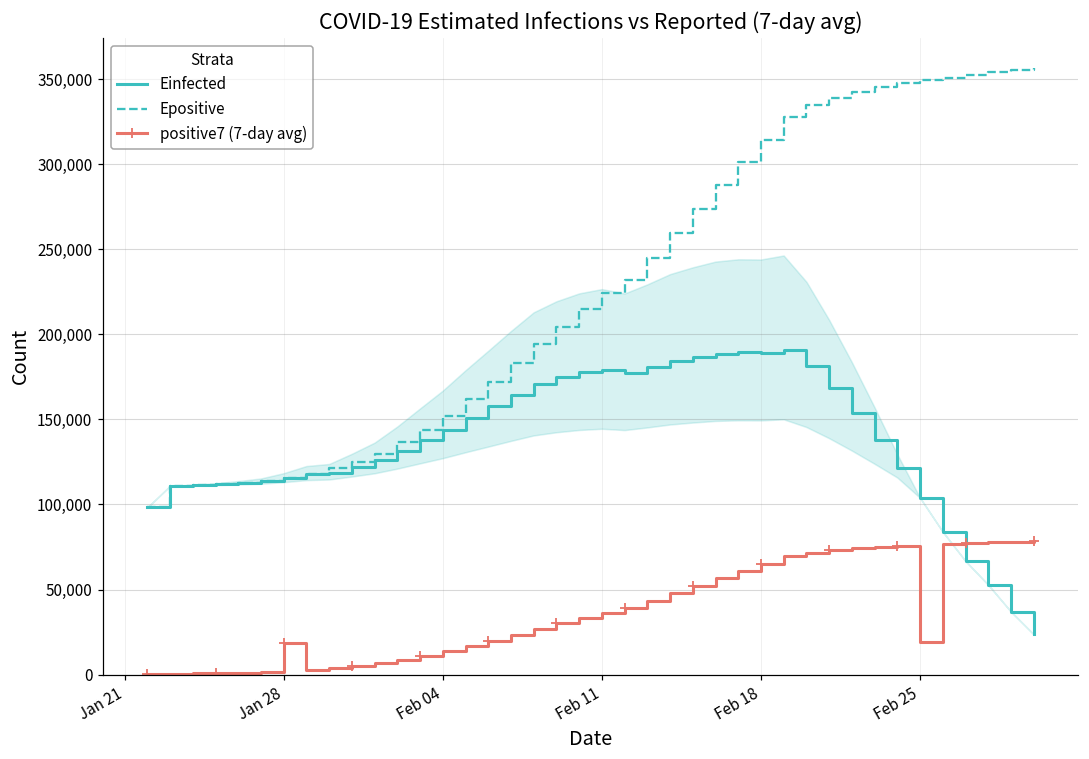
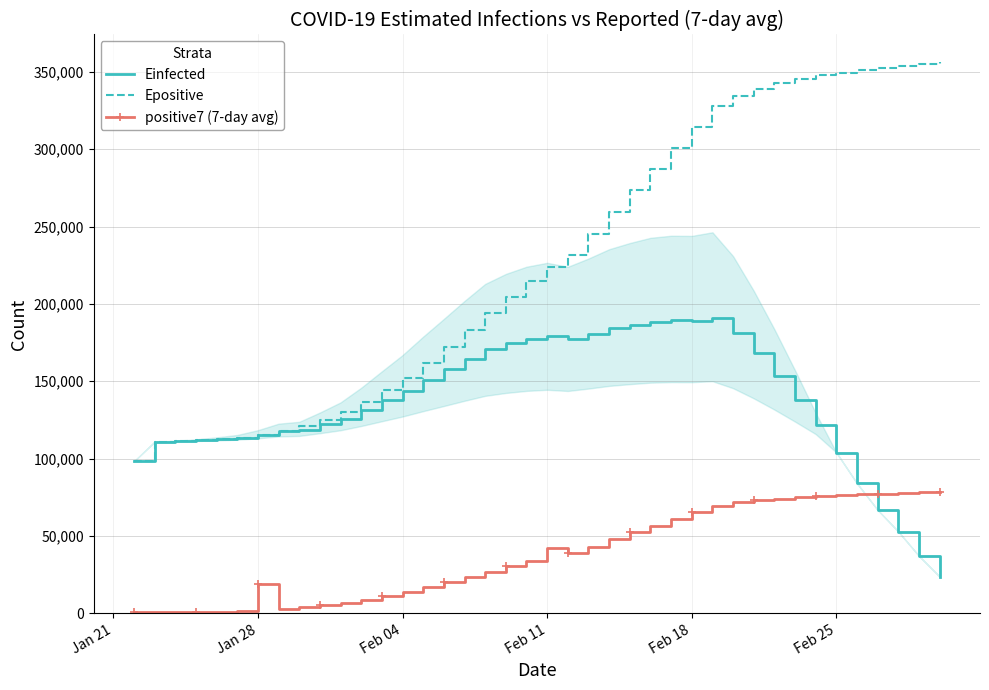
  {
    "positive7 (7-day avg)": {
      "Jan 28": "19,000",
      "Feb 04": "14,000",
-     "Feb 11": "37,000",
+     "Feb 11": "42,000",
      "Feb 18": "65,000",
-     "Feb 25": "19,000"
+     "Feb 25": "76,000"
    }
  }
